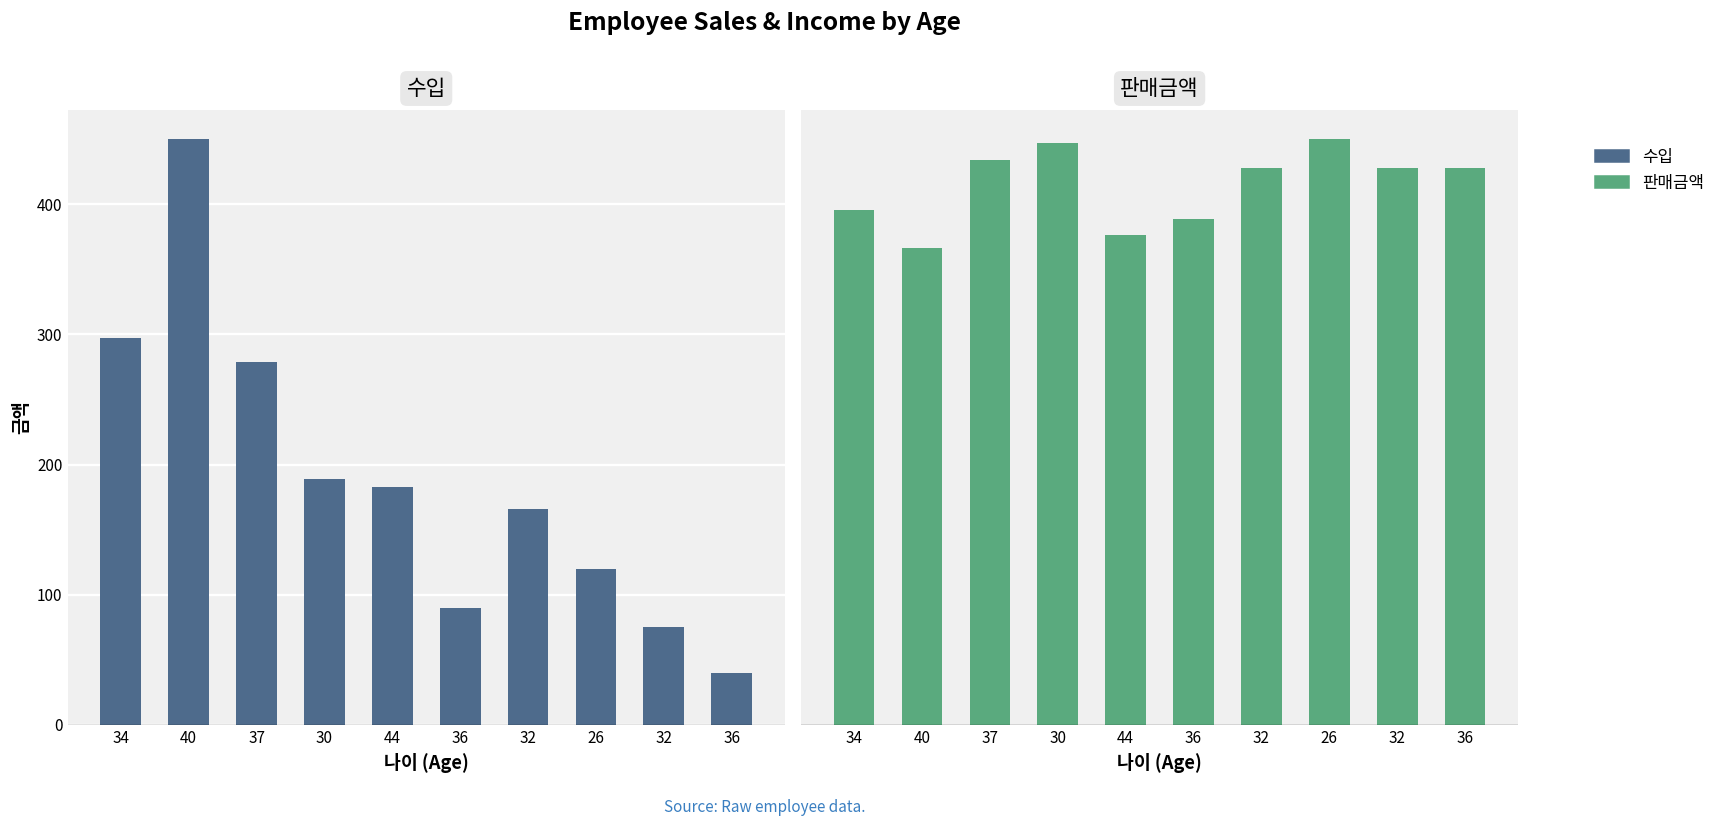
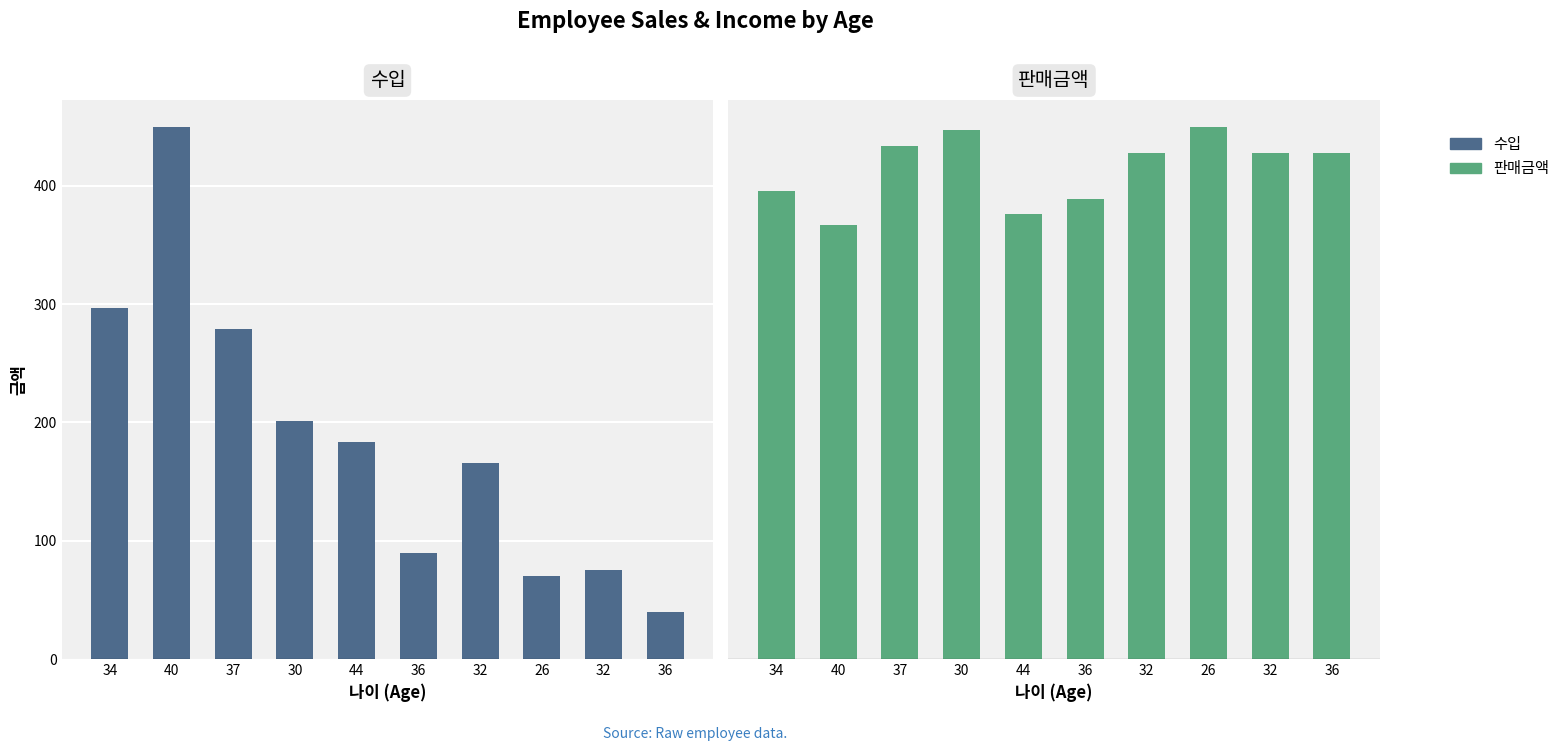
  {
    "수입": {
      "34": 297,
      "40": 450,
      "37": 279,
-     "30": 189,
+     "30": 201,
      "44": 183,
-     "26": 120
+     "26": 70
    }
  }
